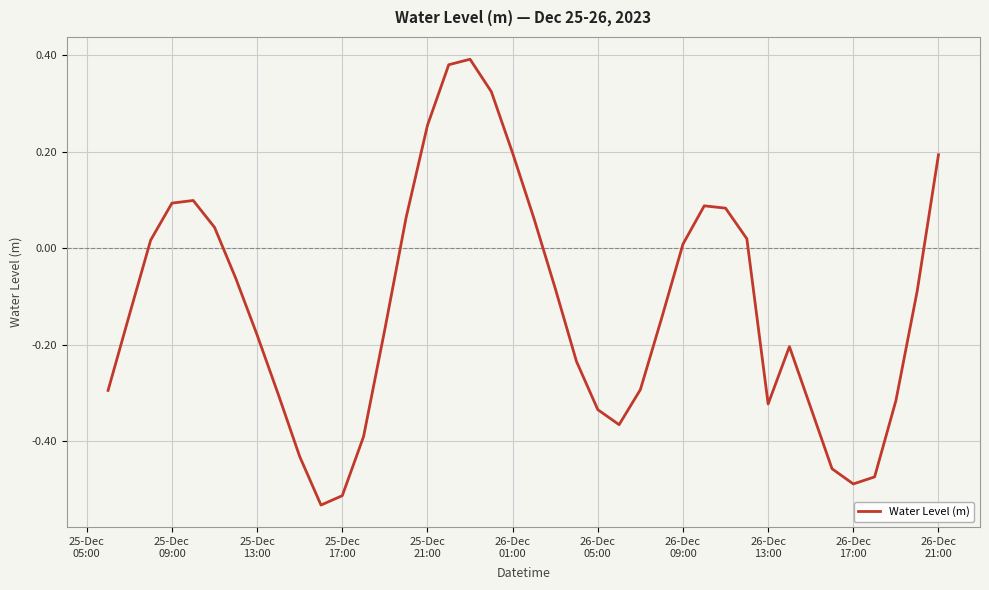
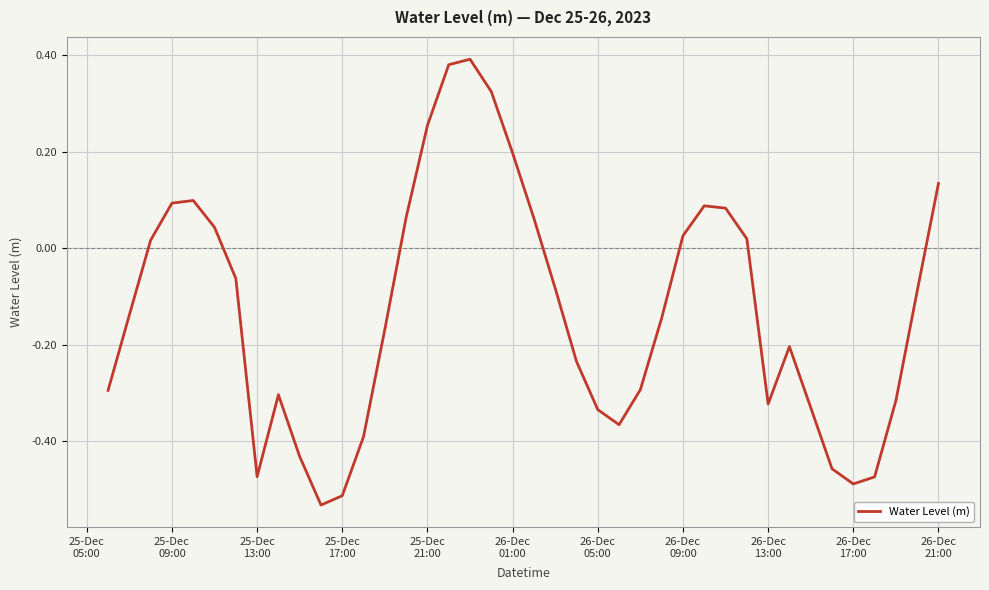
  {
    "25-Dec 09:00": 0.09,
-   "25-Dec 13:00": -0.18,
+   "25-Dec 13:00": -0.47,
    "25-Dec 17:00": -0.51,
    "25-Dec 21:00": 0.25,
    "26-Dec 01:00": 0.20,
    "26-Dec 05:00": -0.33,
-   "26-Dec 09:00": 0.01,
+   "26-Dec 09:00": 0.03,
    "26-Dec 13:00": -0.32,
    "26-Dec 17:00": -0.49,
-   "26-Dec 21:00": 0.19
+   "26-Dec 21:00": 0.13
  }
